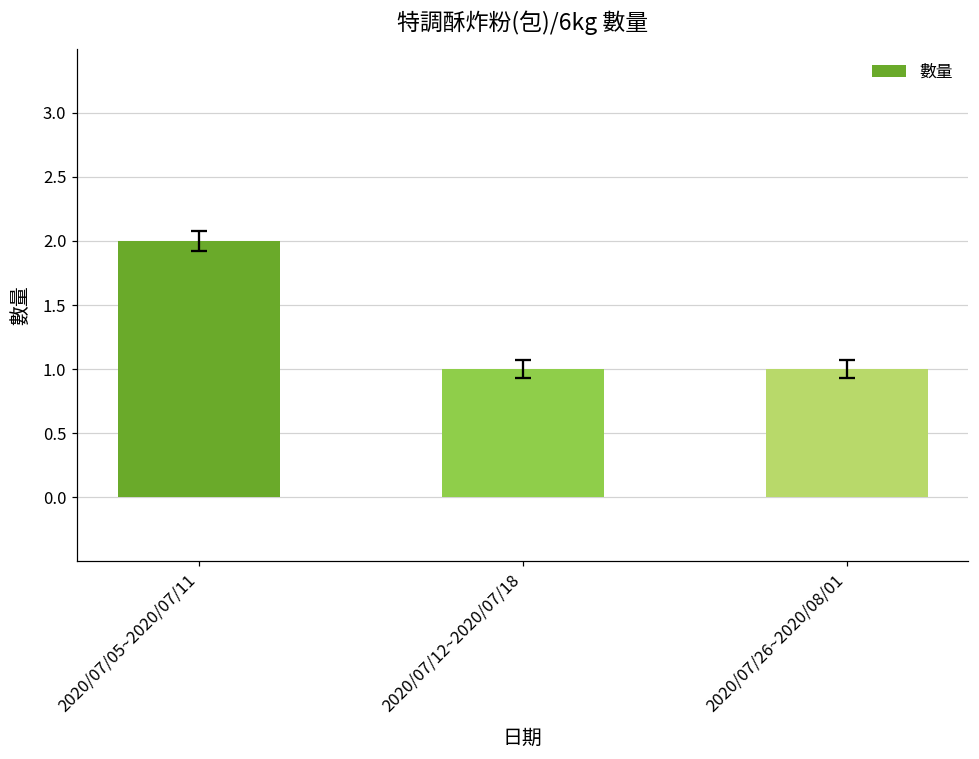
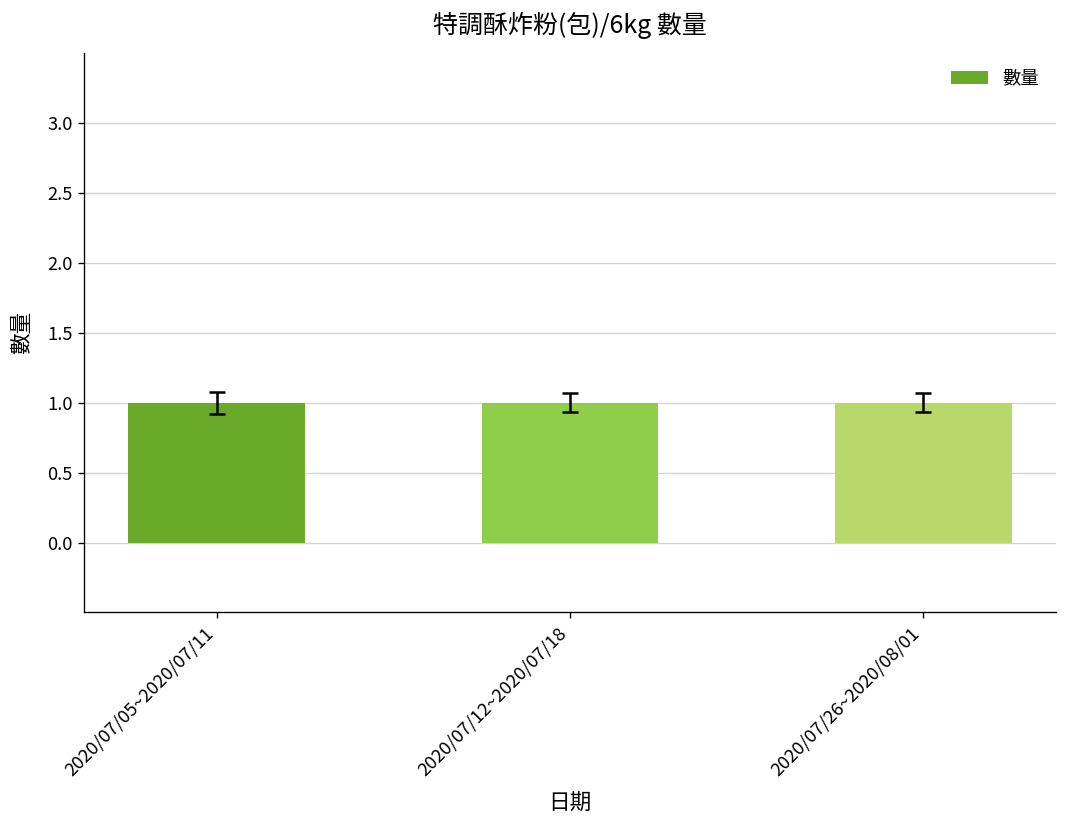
  {
    "數量": {
-     "2020/07/05~2020/07/11": 2,
+     "2020/07/05~2020/07/11": 1,
      "2020/07/12~2020/07/18": 1,
      "2020/07/26~2020/08/01": 1
    }
  }
